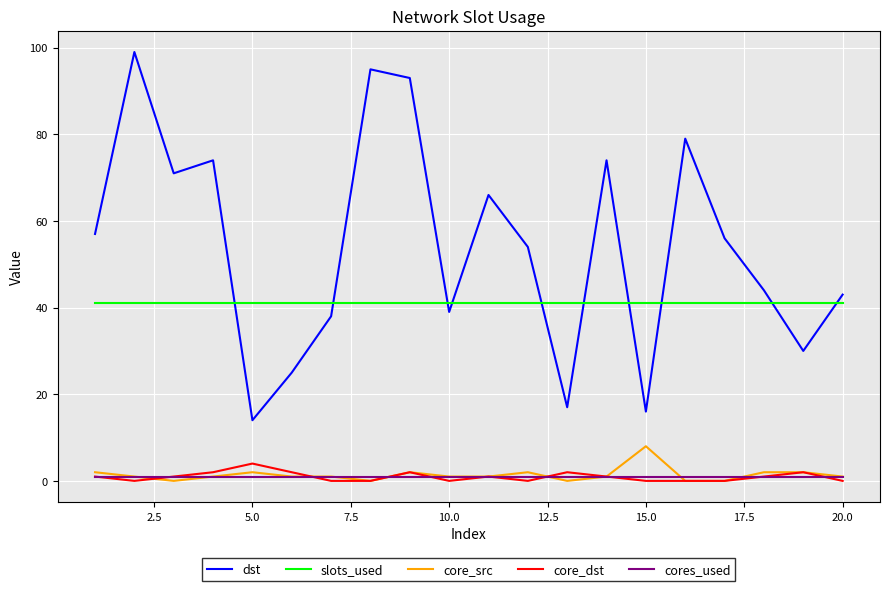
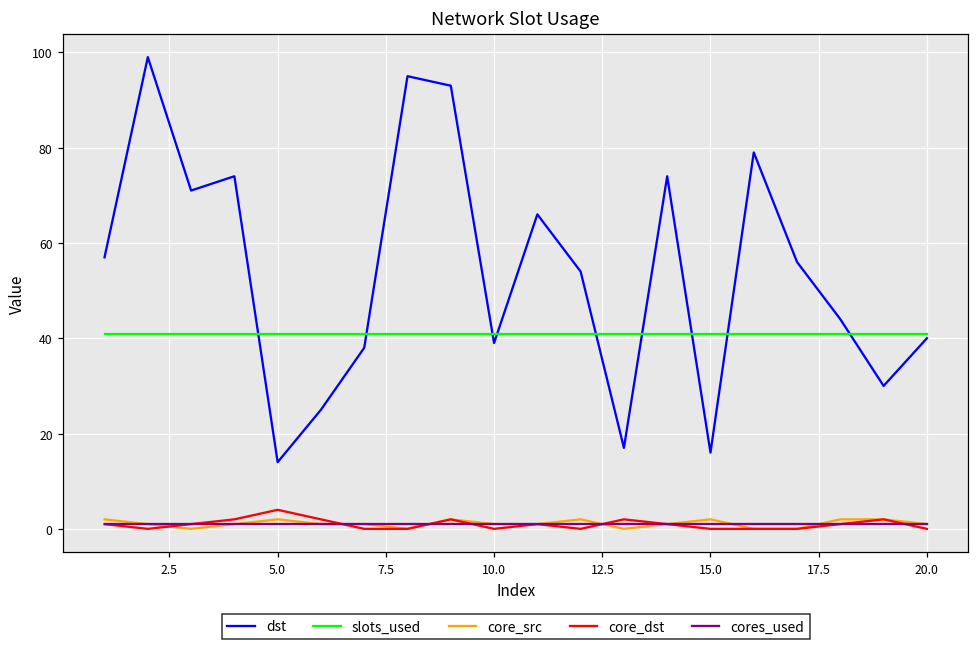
  {
    "dst": {
      "5.0": 14,
      "10.0": 39,
      "15.0": 16,
-     "20.0": 43
+     "20.0": 40
    },
    "slots_used": {
      "5.0": 41,
      "10.0": 41,
      "15.0": 41,
      "20.0": 41
    },
    "core_src": {
      "5.0": 2,
-     "15.0": 8
+     "15.0": 2
    },
    "core_dst": {
      "5.0": 4,
      "10.0": 0,
      "15.0": 0,
      "20.0": 0
    },
    "cores_used": {
      "5.0": 1,
      "15.0": 1
    }
  }
